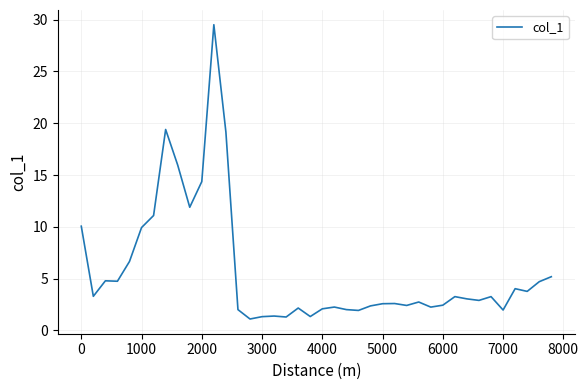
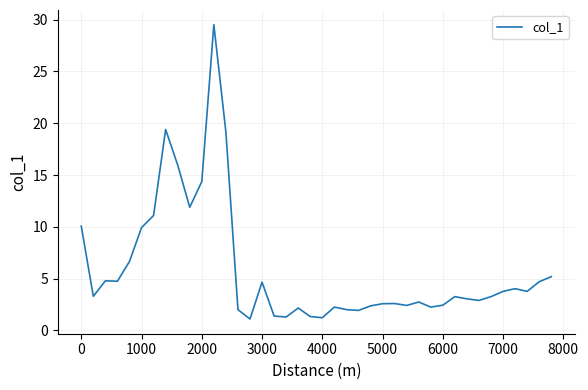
  {
    "0": 10.1,
    "1000": 9.9,
    "2000": 14.4,
-   "3000": 1.3,
-   "4000": 2.1,
+   "3000": 4.7,
+   "4000": 1.2,
    "5000": 2.6,
    "6000": 2.4,
-   "7000": 2.0
+   "7000": 3.8
  }
